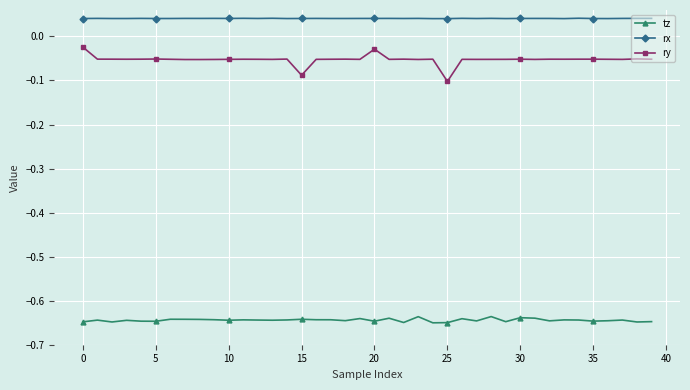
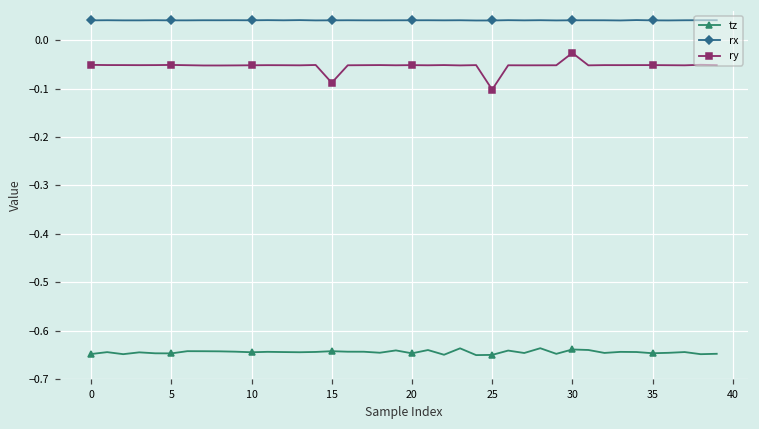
  {
    "ry": {
-     "0": -0.02,
+     "0": -0.05,
      "5": -0.05,
      "10": -0.05,
      "15": -0.09,
-     "20": -0.03,
+     "20": -0.05,
      "25": -0.10,
-     "30": -0.05,
+     "30": -0.03,
      "35": -0.05
    }
  }
